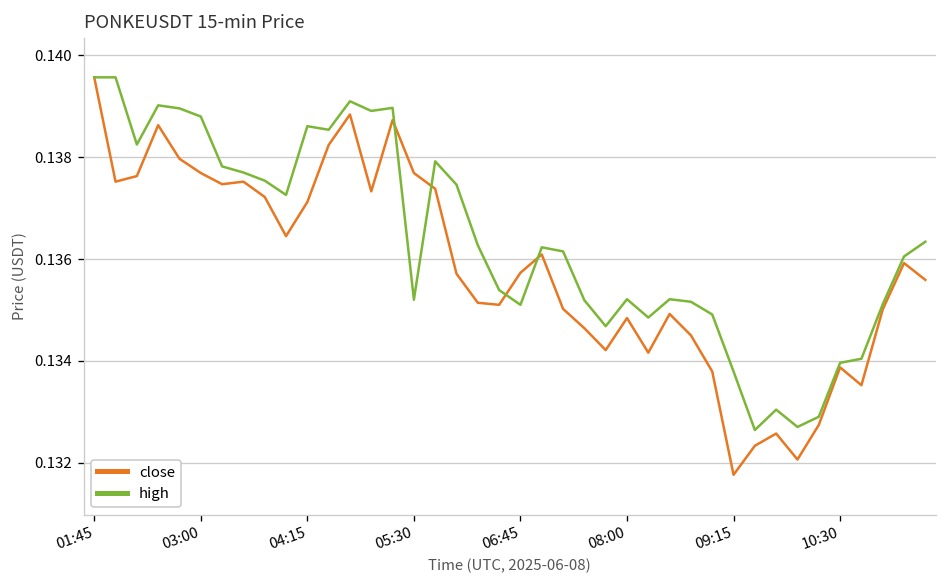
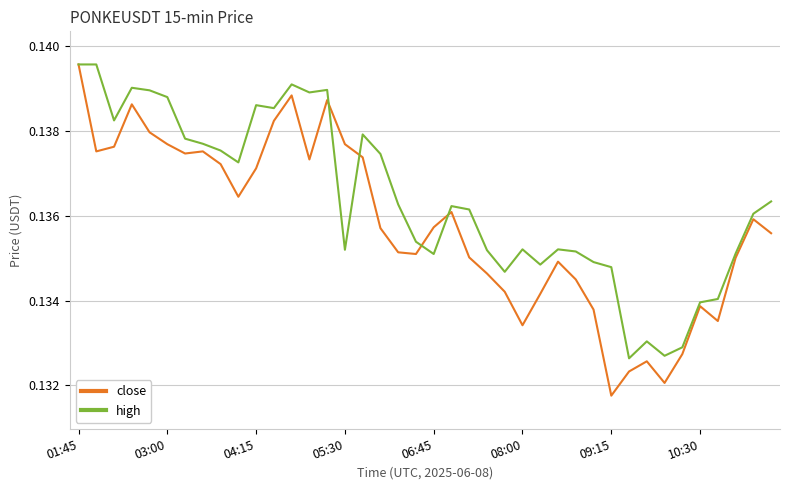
  {
    "close": {
      "03:00": 0.1377,
      "04:15": 0.1371,
      "05:30": 0.1377,
      "06:45": 0.1357,
-     "08:00": 0.1348,
+     "08:00": 0.1334,
      "09:15": 0.1318,
      "10:30": 0.1339
    },
    "high": {
      "03:00": 0.1388,
      "04:15": 0.1386,
      "05:30": 0.1352,
      "06:45": 0.1351,
      "08:00": 0.1352,
-     "09:15": 0.1338,
+     "09:15": 0.1348,
      "10:30": 0.1340
    }
  }
